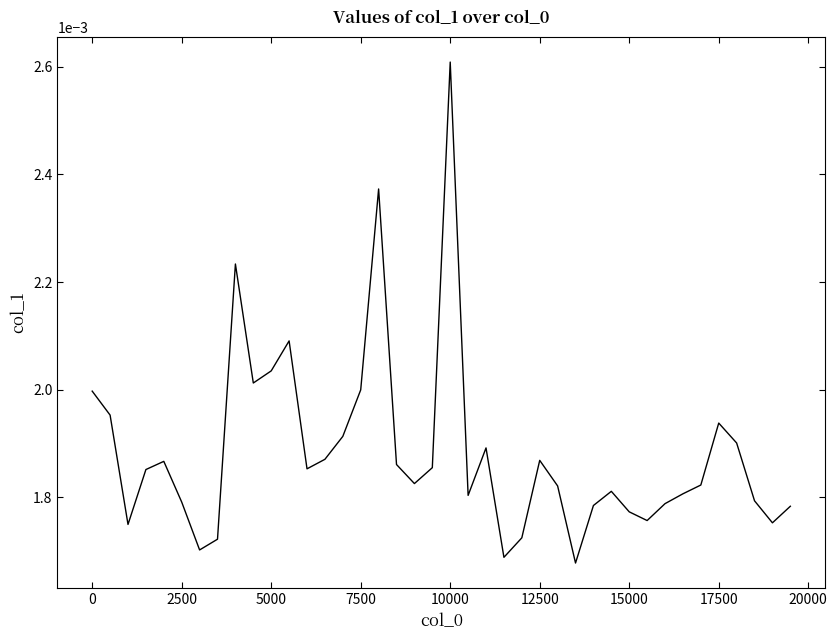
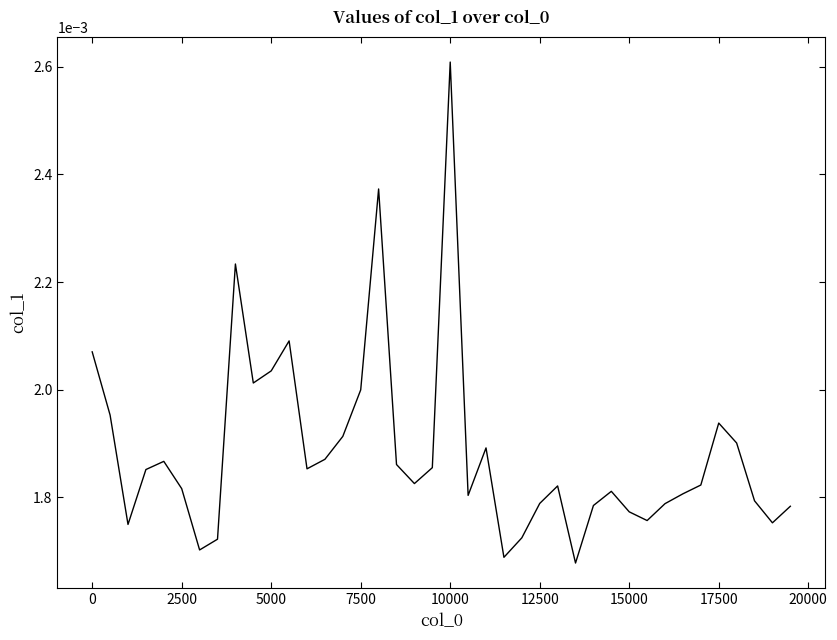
  {
-   "0": 0.00200,
-   "2500": 0.00179,
+   "0": 0.00207,
+   "2500": 0.00182,
    "5000": 0.00203,
    "7500": 0.00200,
    "10000": 0.00261,
-   "12500": 0.00187,
+   "12500": 0.00179,
    "15000": 0.00177,
    "17500": 0.00194
  }
